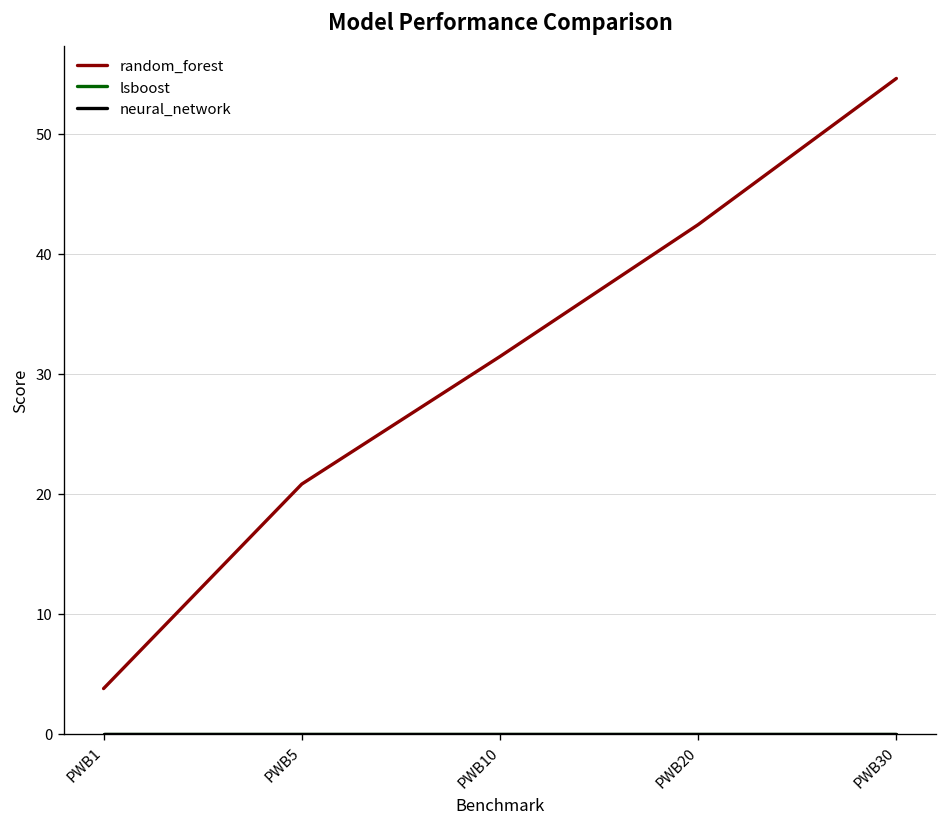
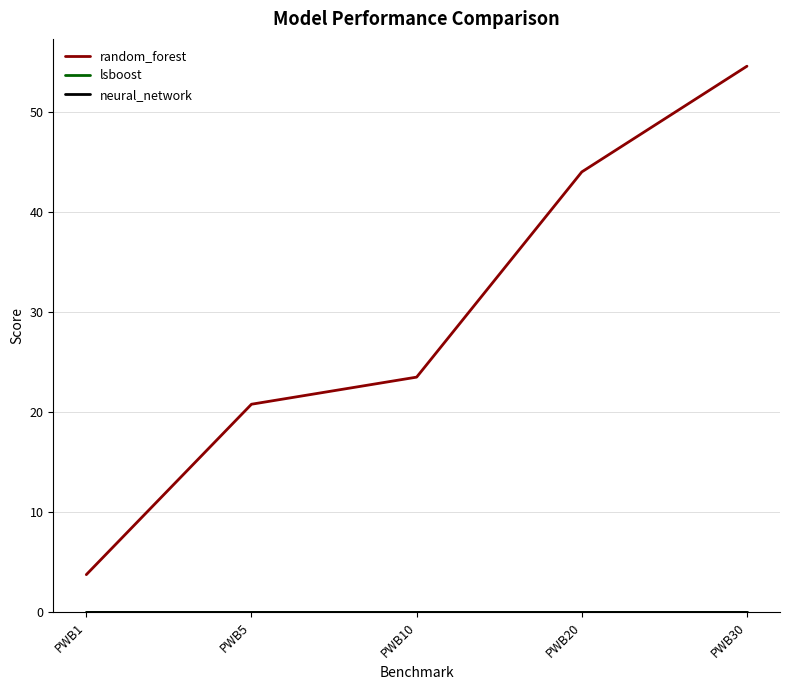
  {
    "random_forest": {
      "PWB1": 3.8,
      "PWB5": 20.8,
-     "PWB10": 31.5,
-     "PWB20": 42.4,
+     "PWB10": 23.5,
+     "PWB20": 44.1,
      "PWB30": 54.6
    },
    "neural_network": {
      "PWB1": 0.0,
      "PWB5": 0.0,
      "PWB10": 0.0,
      "PWB20": 0.0,
      "PWB30": 0.0
    }
  }
